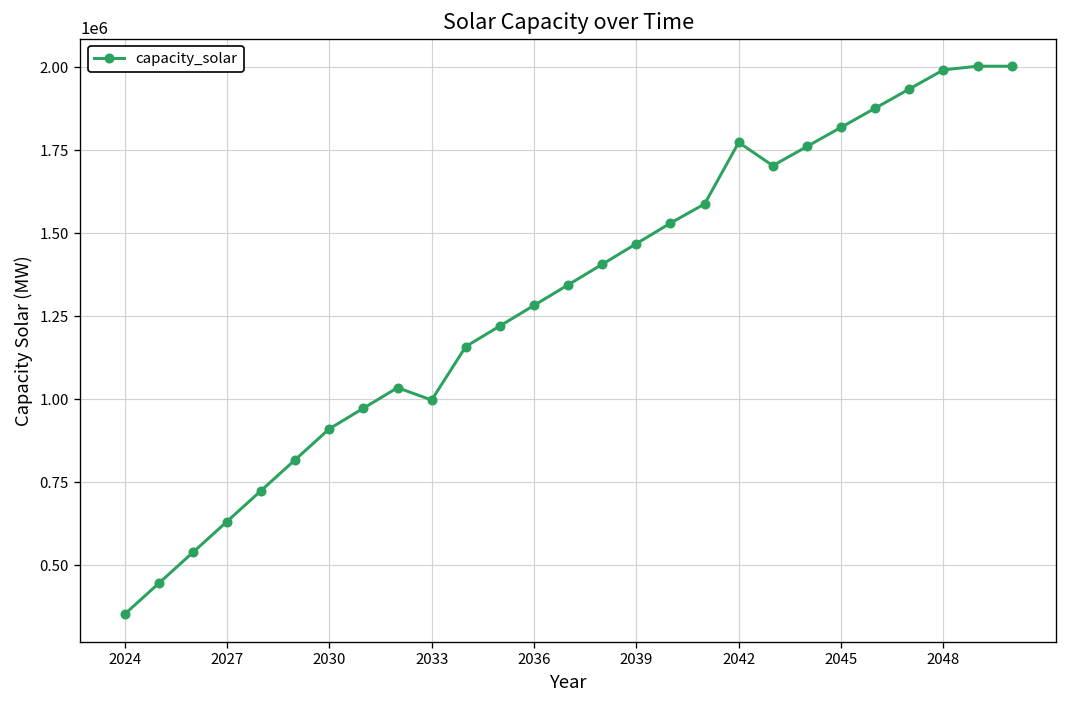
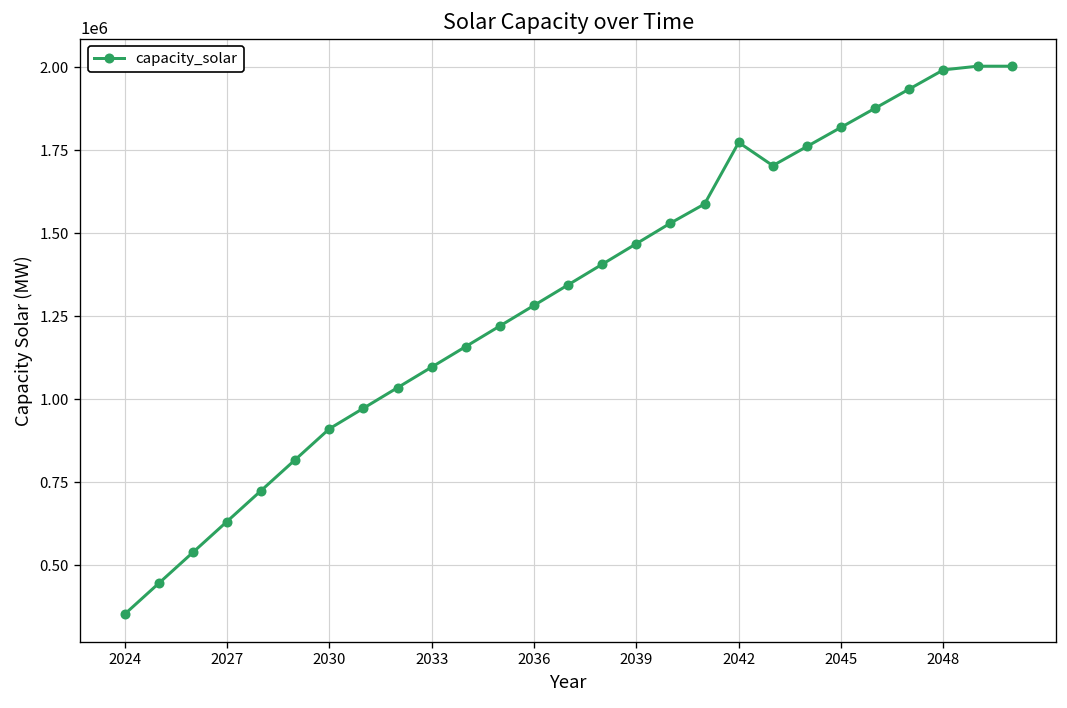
  {
    "2024": 350000,
    "2027": 630000,
    "2030": 910000,
-   "2033": 1000000,
+   "2033": 1100000,
    "2036": 1280000,
    "2039": 1470000,
    "2042": 1770000,
    "2045": 1820000,
    "2048": 1990000
  }
